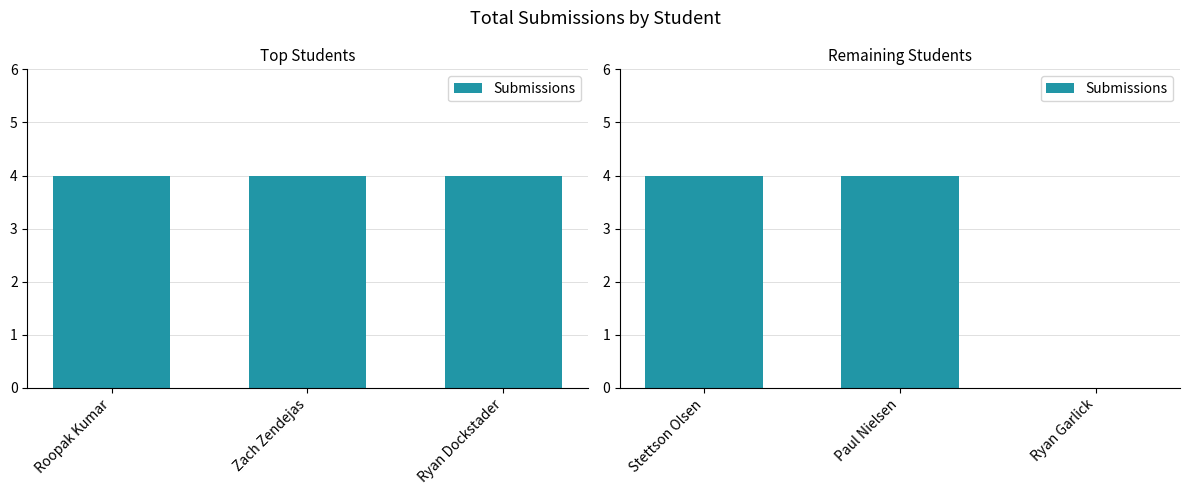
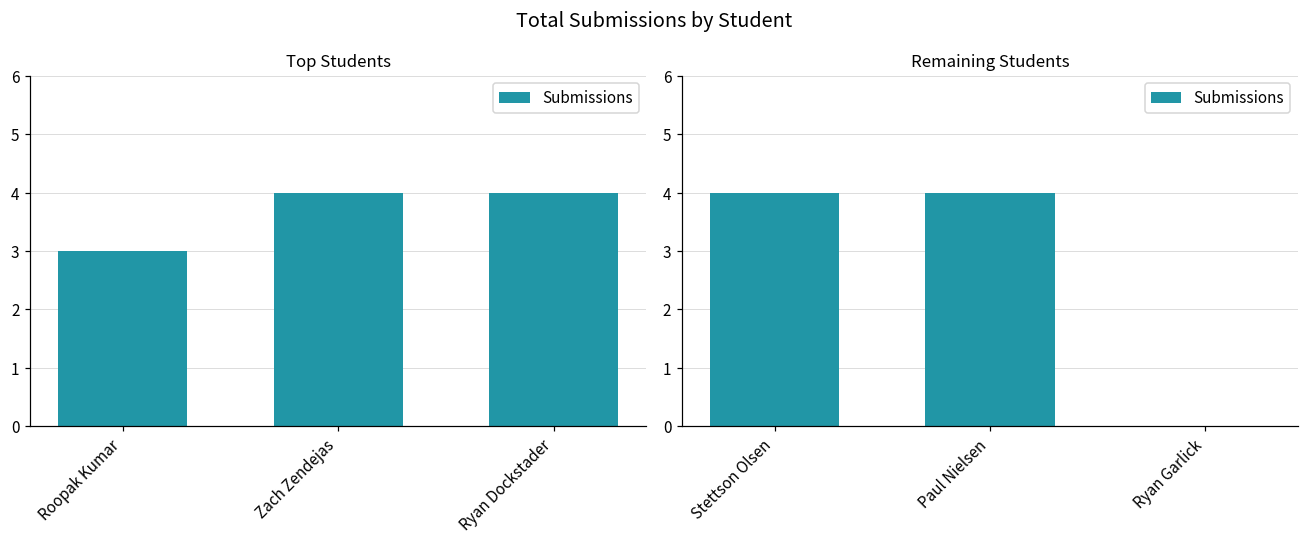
  {
    "Top Students": {
-     "Roopak Kumar": 4,
+     "Roopak Kumar": 3,
      "Zach Zendejas": 4,
      "Ryan Dockstader": 4
    },
    "Remaining Students": {
      "Stettson Olsen": 4.0,
      "Paul Nielsen": 4.0,
      "Ryan Garlick": 0.0
    }
  }
